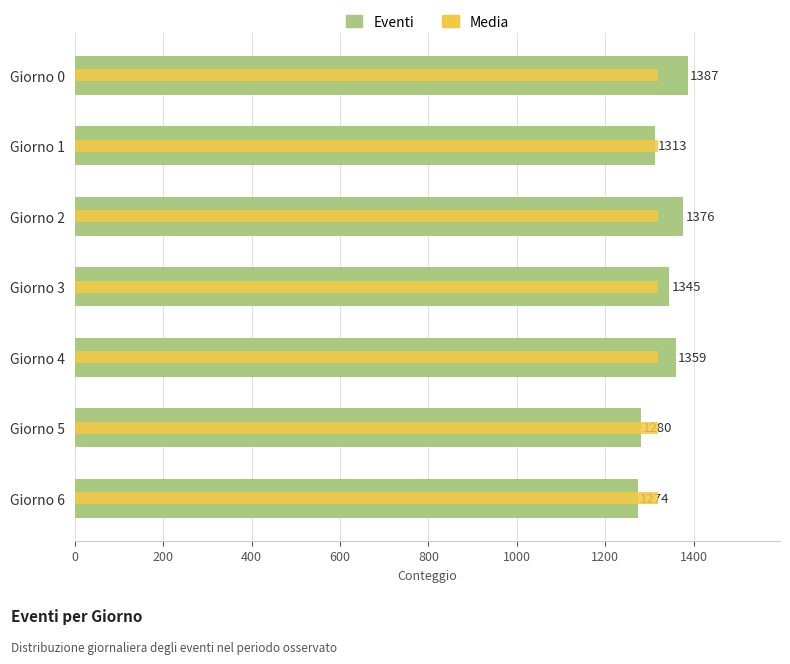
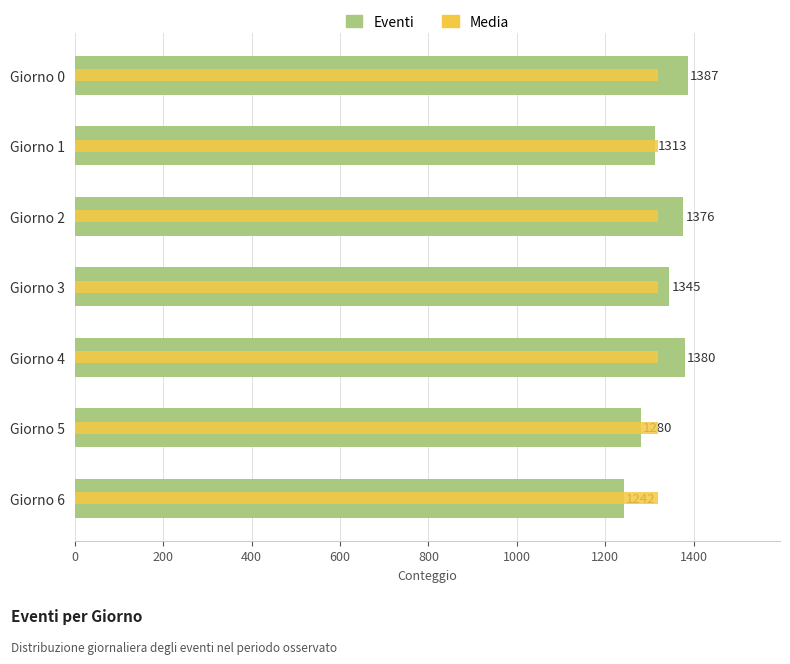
  {
    "Eventi": {
      "Giorno 0": 1387,
      "Giorno 2": 1376,
      "Giorno 3": 1345,
-     "Giorno 4": 1359,
-     "Giorno 6": 1274
+     "Giorno 4": 1380,
+     "Giorno 6": 1242
    }
  }
